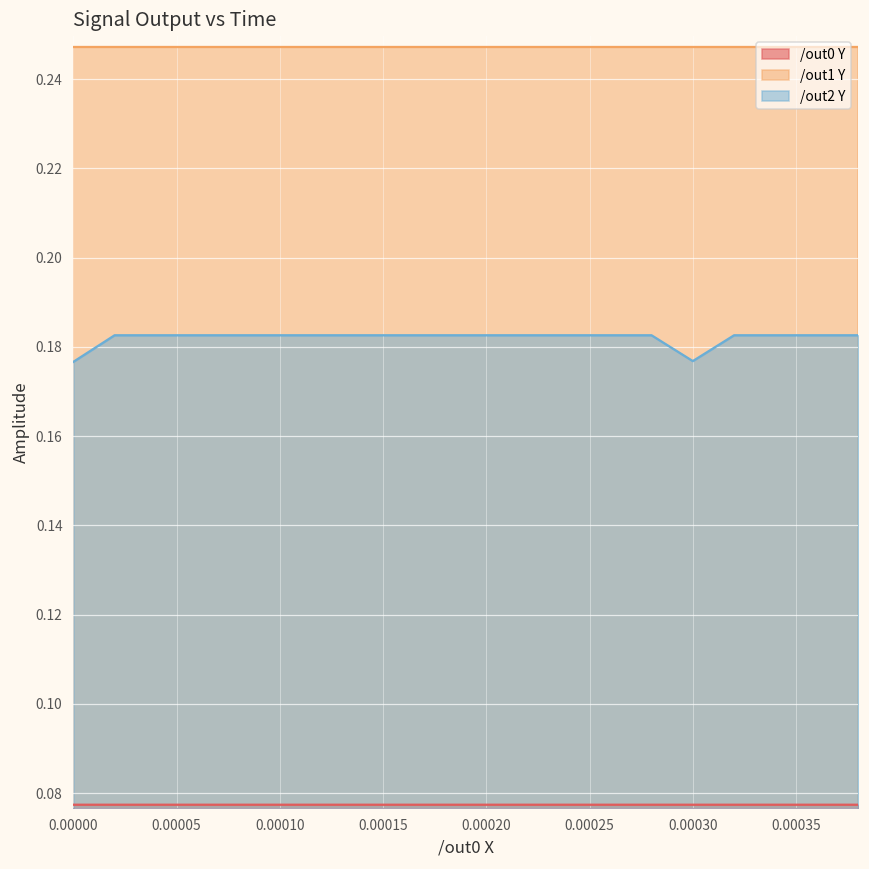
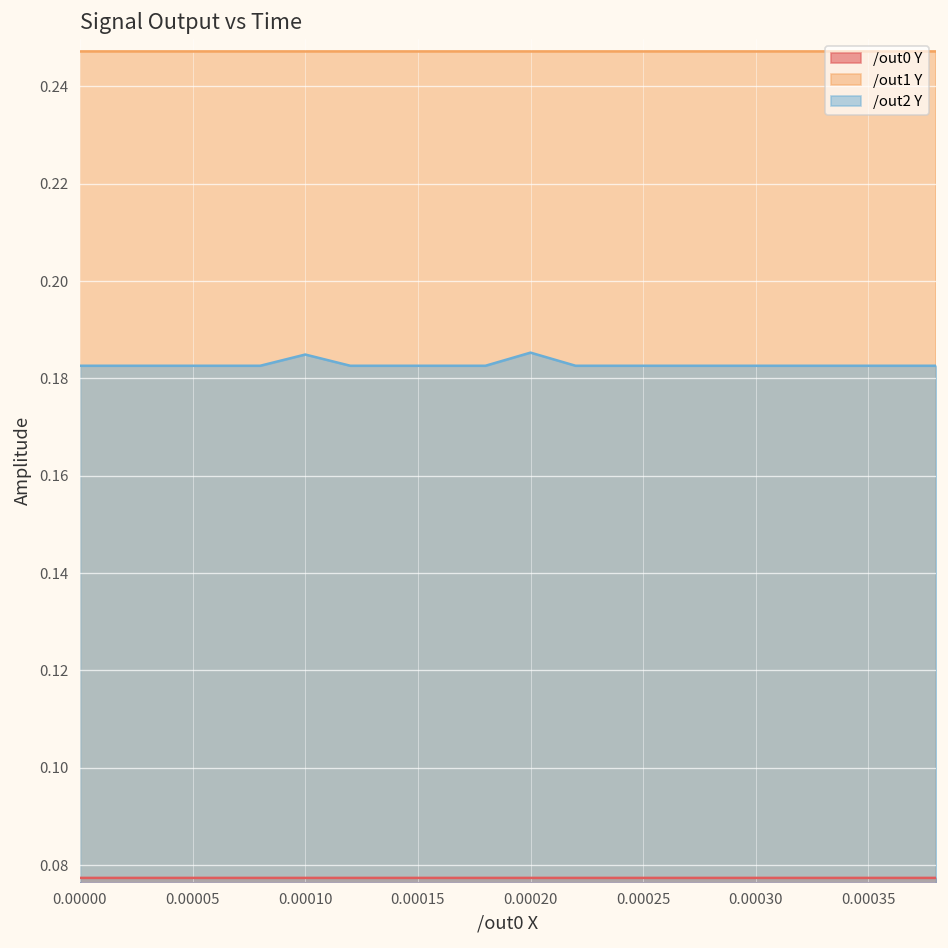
  {
    "/out0 Y": {
      "0.00000": 0.077,
      "0.00010": 0.077,
      "0.00020": 0.077,
      "0.00030": 0.077
    },
    "/out1 Y": {
      "0.00000": 0.247,
      "0.00010": 0.247,
      "0.00020": 0.247,
      "0.00030": 0.247
    },
    "/out2 Y": {
-     "0.00000": 0.177,
-     "0.00010": 0.183,
-     "0.00020": 0.183,
-     "0.00030": 0.177
+     "0.00000": 0.183,
+     "0.00010": 0.185,
+     "0.00020": 0.185,
+     "0.00030": 0.183
    }
  }
